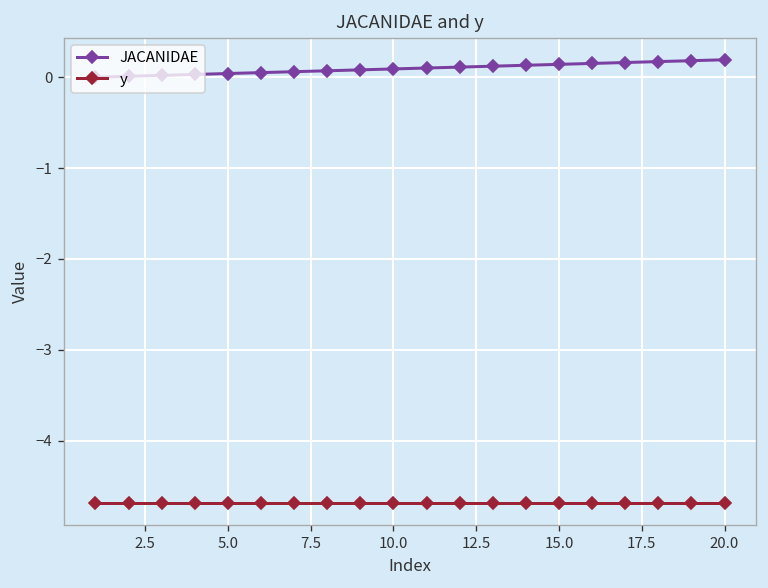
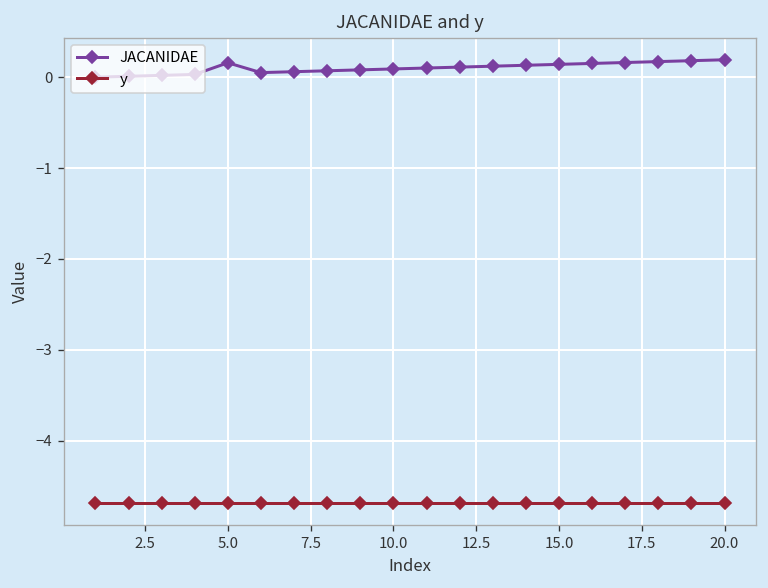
  {
    "JACANIDAE": {
-     "5.0": 0.0,
+     "5.0": 0.2,
      "10.0": 0.1,
      "15.0": 0.1,
      "20.0": 0.2
    },
    "y": {
      "5.0": -4.7,
      "10.0": -4.7,
      "15.0": -4.7,
      "20.0": -4.7
    }
  }
